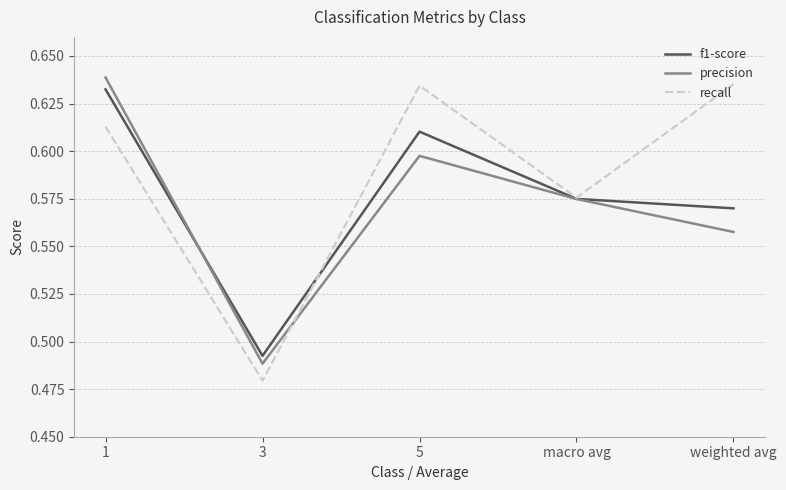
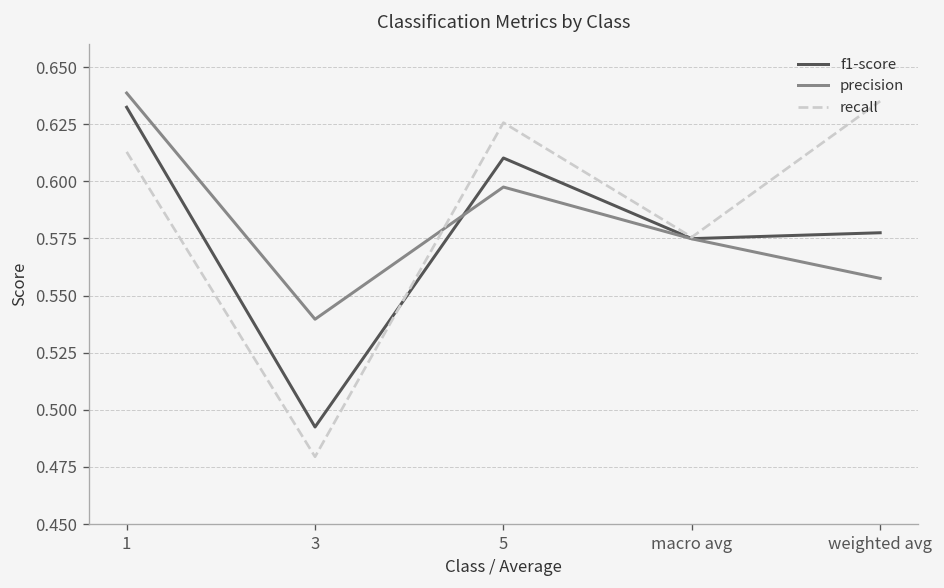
  {
    "f1-score": {
      "1": 0.632,
      "3": 0.492,
      "5": 0.610,
-     "weighted avg": 0.570
+     "weighted avg": 0.578
    },
    "precision": {
      "1": 0.639,
-     "3": 0.488,
+     "3": 0.540,
      "5": 0.598,
      "weighted avg": 0.558
    },
    "recall": {
      "1": 0.613,
      "3": 0.479,
-     "5": 0.634,
+     "5": 0.626,
      "weighted avg": 0.635
    }
  }
